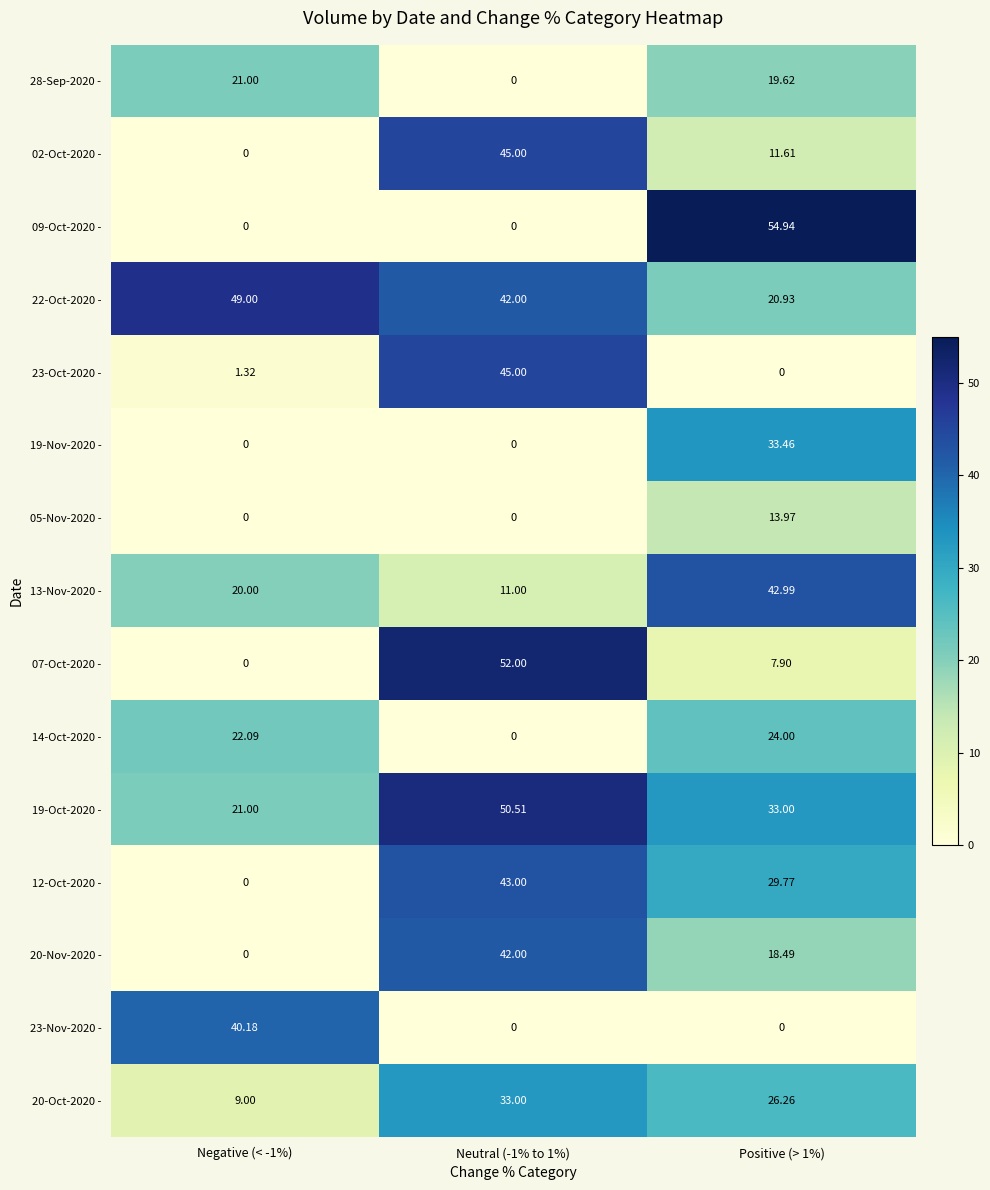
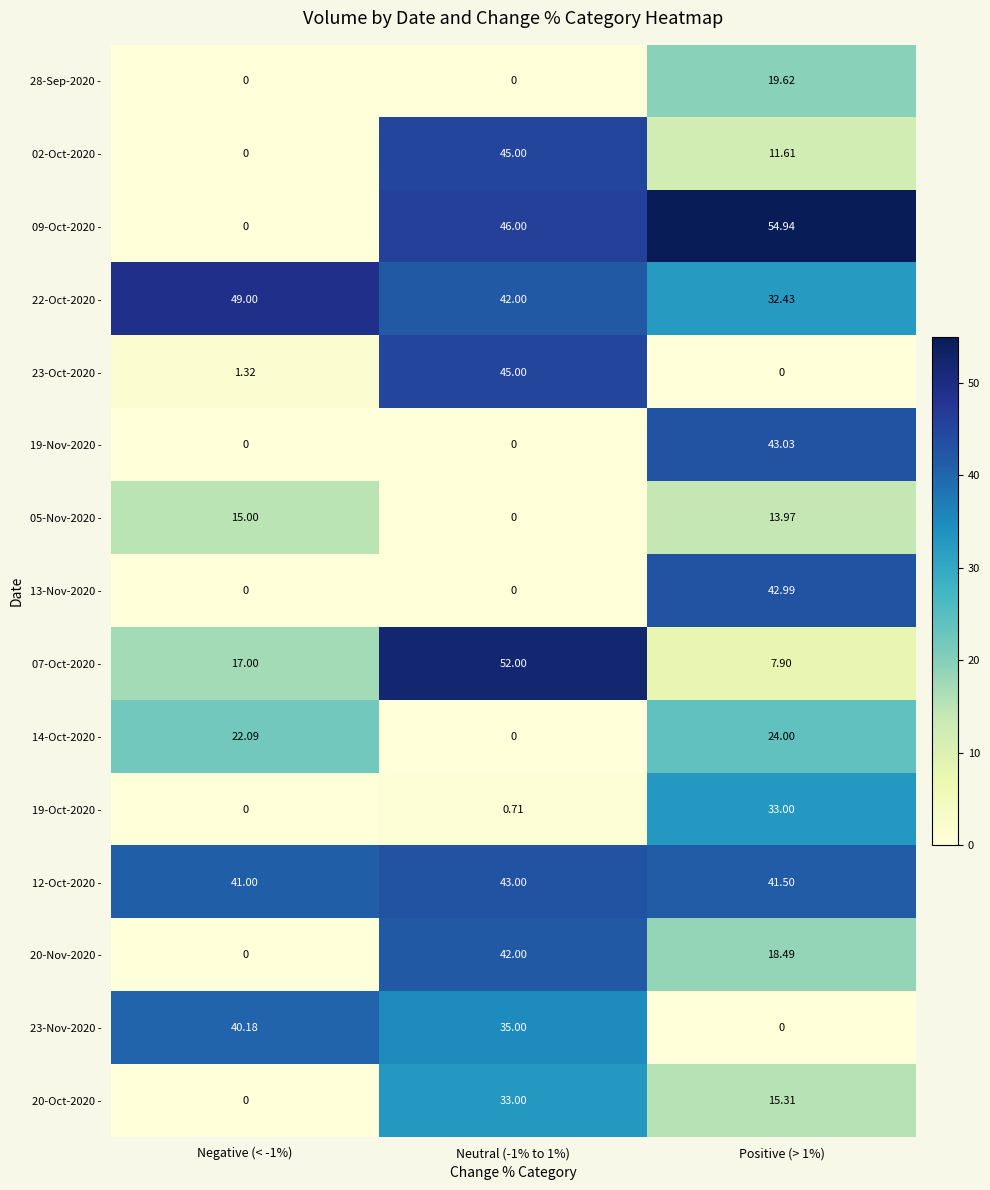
  {
    "28-Sep-2020 -": {
-     "Negative (< -1%)": 21.00,
+     "Negative (< -1%)": 0,
      "Neutral (-1% to 1%)": 0,
      "Positive (> 1%)": 19.62
    },
    "02-Oct-2020 -": {
      "Negative (< -1%)": 0,
      "Neutral (-1% to 1%)": 45.00,
      "Positive (> 1%)": 11.61
    },
    "09-Oct-2020 -": {
      "Negative (< -1%)": 0,
-     "Neutral (-1% to 1%)": 0,
+     "Neutral (-1% to 1%)": 46.00,
      "Positive (> 1%)": 54.94
    },
    "22-Oct-2020 -": {
      "Negative (< -1%)": 49.00,
      "Neutral (-1% to 1%)": 42.00,
-     "Positive (> 1%)": 20.93
+     "Positive (> 1%)": 32.43
    },
    "23-Oct-2020 -": {
      "Negative (< -1%)": 1.32,
      "Neutral (-1% to 1%)": 45.00,
      "Positive (> 1%)": 0
    },
    "19-Nov-2020 -": {
      "Negative (< -1%)": 0,
      "Neutral (-1% to 1%)": 0,
-     "Positive (> 1%)": 33.46
+     "Positive (> 1%)": 43.03
    },
    "05-Nov-2020 -": {
-     "Negative (< -1%)": 0,
+     "Negative (< -1%)": 15.00,
      "Neutral (-1% to 1%)": 0,
      "Positive (> 1%)": 13.97
    },
    "13-Nov-2020 -": {
-     "Negative (< -1%)": 20.00,
-     "Neutral (-1% to 1%)": 11.00,
+     "Negative (< -1%)": 0,
+     "Neutral (-1% to 1%)": 0,
      "Positive (> 1%)": 42.99
    },
    "07-Oct-2020 -": {
-     "Negative (< -1%)": 0,
+     "Negative (< -1%)": 17.00,
      "Neutral (-1% to 1%)": 52.00,
      "Positive (> 1%)": 7.90
    },
    "14-Oct-2020 -": {
      "Negative (< -1%)": 22.09,
      "Neutral (-1% to 1%)": 0,
      "Positive (> 1%)": 24.00
    },
    "19-Oct-2020 -": {
-     "Negative (< -1%)": 21.00,
-     "Neutral (-1% to 1%)": 50.51,
+     "Negative (< -1%)": 0,
+     "Neutral (-1% to 1%)": 0.71,
      "Positive (> 1%)": 33.00
    },
    "12-Oct-2020 -": {
-     "Negative (< -1%)": 0,
+     "Negative (< -1%)": 41.00,
      "Neutral (-1% to 1%)": 43.00,
-     "Positive (> 1%)": 29.77
+     "Positive (> 1%)": 41.50
    },
    "20-Nov-2020 -": {
      "Negative (< -1%)": 0,
      "Neutral (-1% to 1%)": 42.00,
      "Positive (> 1%)": 18.49
    },
    "23-Nov-2020 -": {
      "Negative (< -1%)": 40.18,
-     "Neutral (-1% to 1%)": 0,
+     "Neutral (-1% to 1%)": 35.00,
      "Positive (> 1%)": 0
    },
    "20-Oct-2020 -": {
-     "Negative (< -1%)": 9.00,
+     "Negative (< -1%)": 0,
      "Neutral (-1% to 1%)": 33.00,
-     "Positive (> 1%)": 26.26
+     "Positive (> 1%)": 15.31
    }
  }
